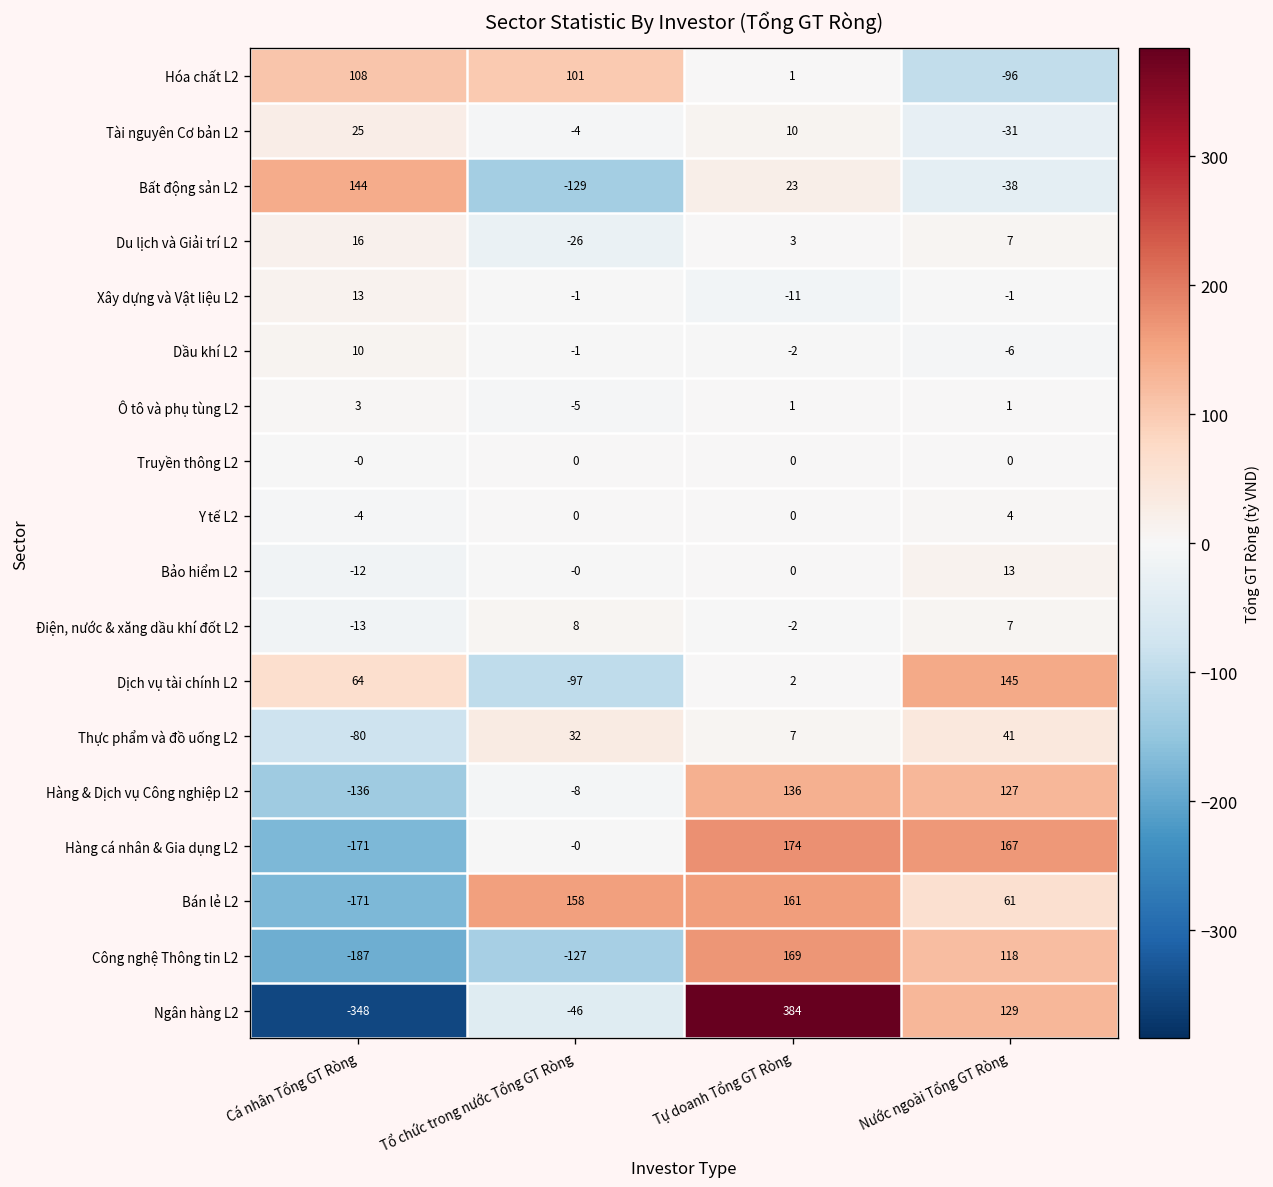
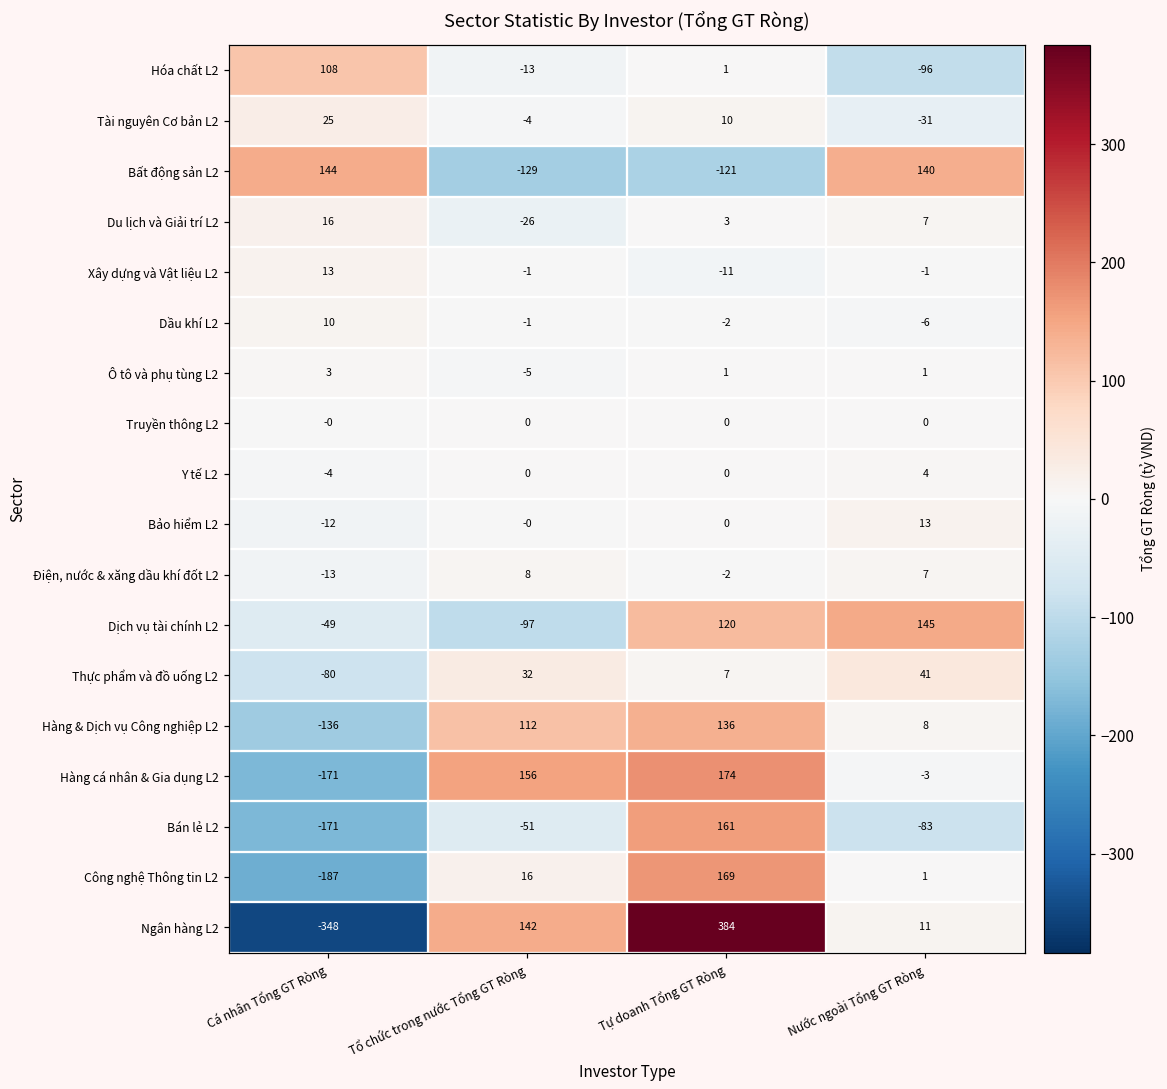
  {
    "Hóa chất L2": {
      "Cá nhân Tổng GT Ròng": 108,
-     "Tổ chức trong nước Tổng GT Ròng": 101,
+     "Tổ chức trong nước Tổng GT Ròng": -13,
      "Tự doanh Tổng GT Ròng": 1,
      "Nước ngoài Tổng GT Ròng": -96
    },
    "Tài nguyên Cơ bản L2": {
      "Cá nhân Tổng GT Ròng": 25,
      "Tổ chức trong nước Tổng GT Ròng": -4,
      "Tự doanh Tổng GT Ròng": 10,
      "Nước ngoài Tổng GT Ròng": -31
    },
    "Bất động sản L2": {
      "Cá nhân Tổng GT Ròng": 144,
      "Tổ chức trong nước Tổng GT Ròng": -129,
-     "Tự doanh Tổng GT Ròng": 23,
-     "Nước ngoài Tổng GT Ròng": -38
+     "Tự doanh Tổng GT Ròng": -121,
+     "Nước ngoài Tổng GT Ròng": 140
    },
    "Du lịch và Giải trí L2": {
      "Cá nhân Tổng GT Ròng": 16,
      "Tổ chức trong nước Tổng GT Ròng": -26,
      "Tự doanh Tổng GT Ròng": 3,
      "Nước ngoài Tổng GT Ròng": 7
    },
    "Xây dựng và Vật liệu L2": {
      "Cá nhân Tổng GT Ròng": 13,
      "Tổ chức trong nước Tổng GT Ròng": -1,
      "Tự doanh Tổng GT Ròng": -11,
      "Nước ngoài Tổng GT Ròng": -1
    },
    "Dầu khí L2": {
      "Cá nhân Tổng GT Ròng": 10,
      "Tổ chức trong nước Tổng GT Ròng": -1,
      "Tự doanh Tổng GT Ròng": -2,
      "Nước ngoài Tổng GT Ròng": -6
    },
    "Ô tô và phụ tùng L2": {
      "Cá nhân Tổng GT Ròng": 3,
      "Tổ chức trong nước Tổng GT Ròng": -5,
      "Tự doanh Tổng GT Ròng": 1,
      "Nước ngoài Tổng GT Ròng": 1
    },
    "Truyền thông L2": {
      "Cá nhân Tổng GT Ròng": -0,
      "Tổ chức trong nước Tổng GT Ròng": 0,
      "Tự doanh Tổng GT Ròng": 0,
      "Nước ngoài Tổng GT Ròng": 0
    },
    "Y tế L2": {
      "Cá nhân Tổng GT Ròng": -4,
      "Tổ chức trong nước Tổng GT Ròng": 0,
      "Tự doanh Tổng GT Ròng": 0,
      "Nước ngoài Tổng GT Ròng": 4
    },
    "Bảo hiểm L2": {
      "Cá nhân Tổng GT Ròng": -12,
      "Tổ chức trong nước Tổng GT Ròng": -0,
      "Tự doanh Tổng GT Ròng": 0,
      "Nước ngoài Tổng GT Ròng": 13
    },
    "Điện, nước & xăng dầu khí đốt L2": {
      "Cá nhân Tổng GT Ròng": -13,
      "Tổ chức trong nước Tổng GT Ròng": 8,
      "Tự doanh Tổng GT Ròng": -2,
      "Nước ngoài Tổng GT Ròng": 7
    },
    "Dịch vụ tài chính L2": {
-     "Cá nhân Tổng GT Ròng": 64,
+     "Cá nhân Tổng GT Ròng": -49,
      "Tổ chức trong nước Tổng GT Ròng": -97,
-     "Tự doanh Tổng GT Ròng": 2,
+     "Tự doanh Tổng GT Ròng": 120,
      "Nước ngoài Tổng GT Ròng": 145
    },
    "Thực phẩm và đồ uống L2": {
      "Cá nhân Tổng GT Ròng": -80,
      "Tổ chức trong nước Tổng GT Ròng": 32,
      "Tự doanh Tổng GT Ròng": 7,
      "Nước ngoài Tổng GT Ròng": 41
    },
    "Hàng & Dịch vụ Công nghiệp L2": {
      "Cá nhân Tổng GT Ròng": -136,
-     "Tổ chức trong nước Tổng GT Ròng": -8,
+     "Tổ chức trong nước Tổng GT Ròng": 112,
      "Tự doanh Tổng GT Ròng": 136,
-     "Nước ngoài Tổng GT Ròng": 127
+     "Nước ngoài Tổng GT Ròng": 8
    },
    "Hàng cá nhân & Gia dụng L2": {
      "Cá nhân Tổng GT Ròng": -171,
-     "Tổ chức trong nước Tổng GT Ròng": -0,
+     "Tổ chức trong nước Tổng GT Ròng": 156,
      "Tự doanh Tổng GT Ròng": 174,
-     "Nước ngoài Tổng GT Ròng": 167
+     "Nước ngoài Tổng GT Ròng": -3
    },
    "Bán lẻ L2": {
      "Cá nhân Tổng GT Ròng": -171,
-     "Tổ chức trong nước Tổng GT Ròng": 158,
+     "Tổ chức trong nước Tổng GT Ròng": -51,
      "Tự doanh Tổng GT Ròng": 161,
-     "Nước ngoài Tổng GT Ròng": 61
+     "Nước ngoài Tổng GT Ròng": -83
    },
    "Công nghệ Thông tin L2": {
      "Cá nhân Tổng GT Ròng": -187,
-     "Tổ chức trong nước Tổng GT Ròng": -127,
+     "Tổ chức trong nước Tổng GT Ròng": 16,
      "Tự doanh Tổng GT Ròng": 169,
-     "Nước ngoài Tổng GT Ròng": 118
+     "Nước ngoài Tổng GT Ròng": 1
    },
    "Ngân hàng L2": {
      "Cá nhân Tổng GT Ròng": -348,
-     "Tổ chức trong nước Tổng GT Ròng": -46,
+     "Tổ chức trong nước Tổng GT Ròng": 142,
      "Tự doanh Tổng GT Ròng": 384,
-     "Nước ngoài Tổng GT Ròng": 129
+     "Nước ngoài Tổng GT Ròng": 11
    }
  }
